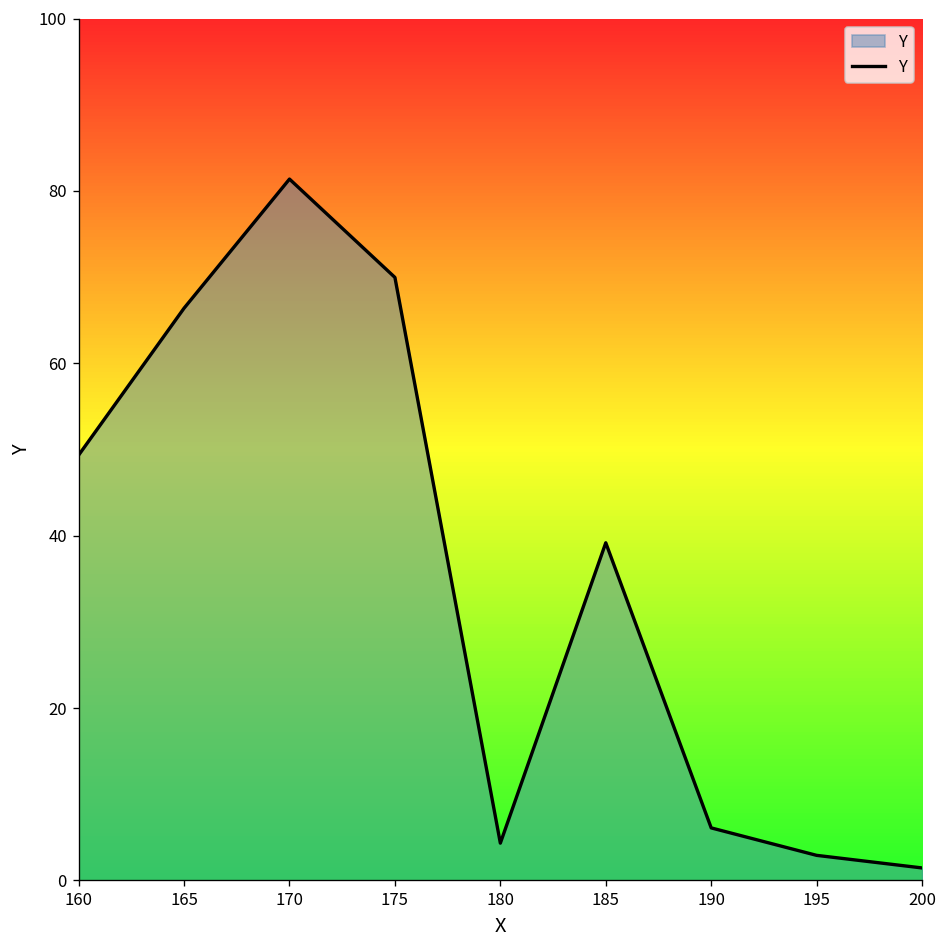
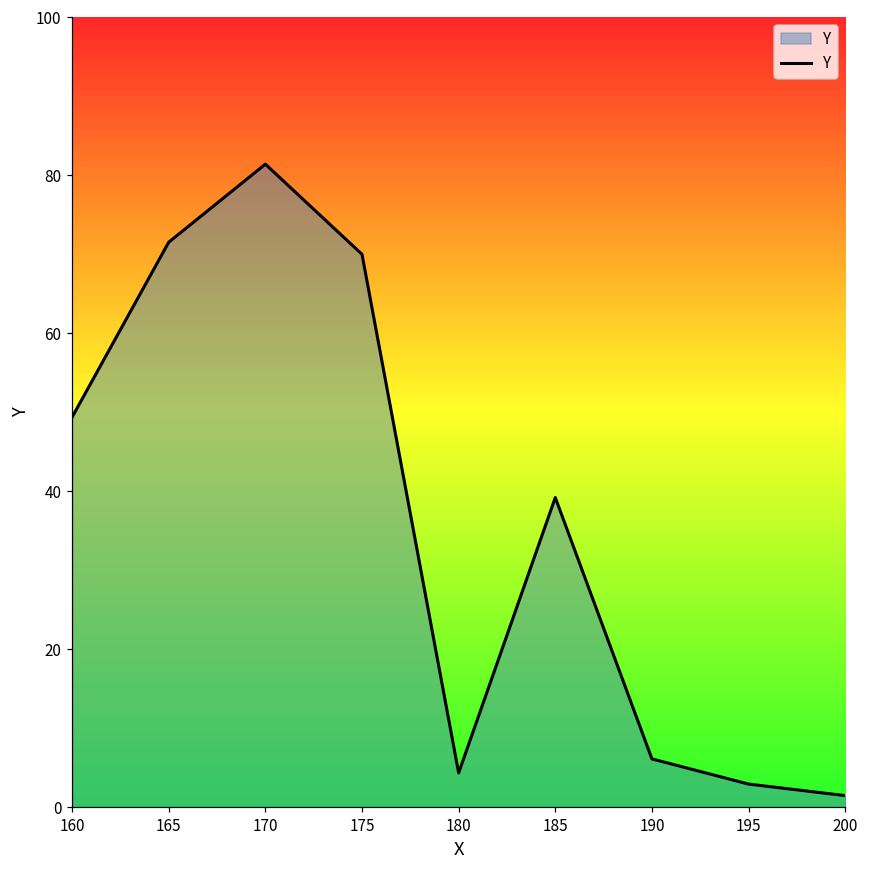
  {
    "160": 49,
-   "165": 66,
+   "165": 72,
    "170": 81,
    "175": 70,
    "180": 4,
    "185": 39,
    "190": 6,
    "195": 3,
    "200": 1
  }
